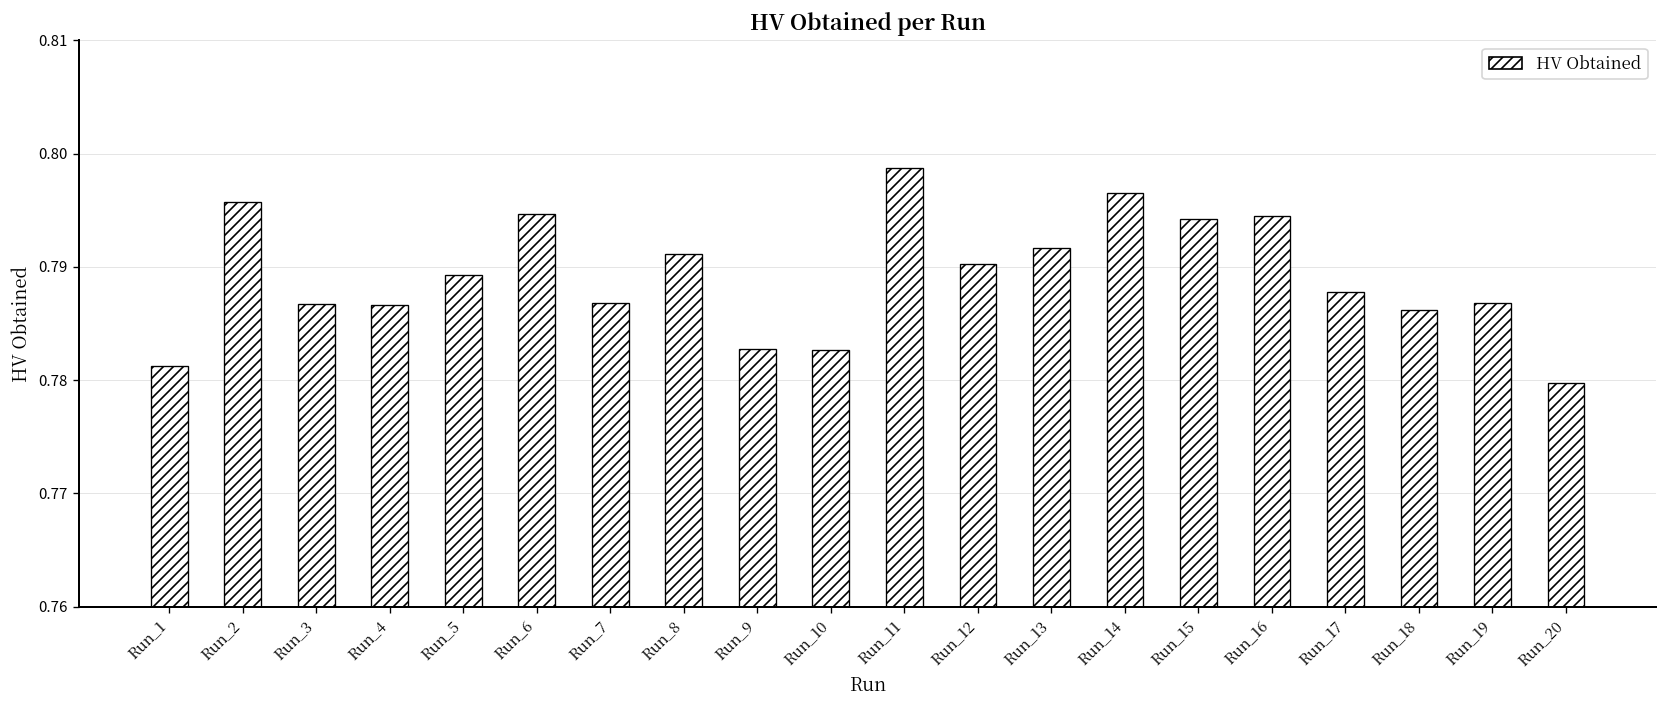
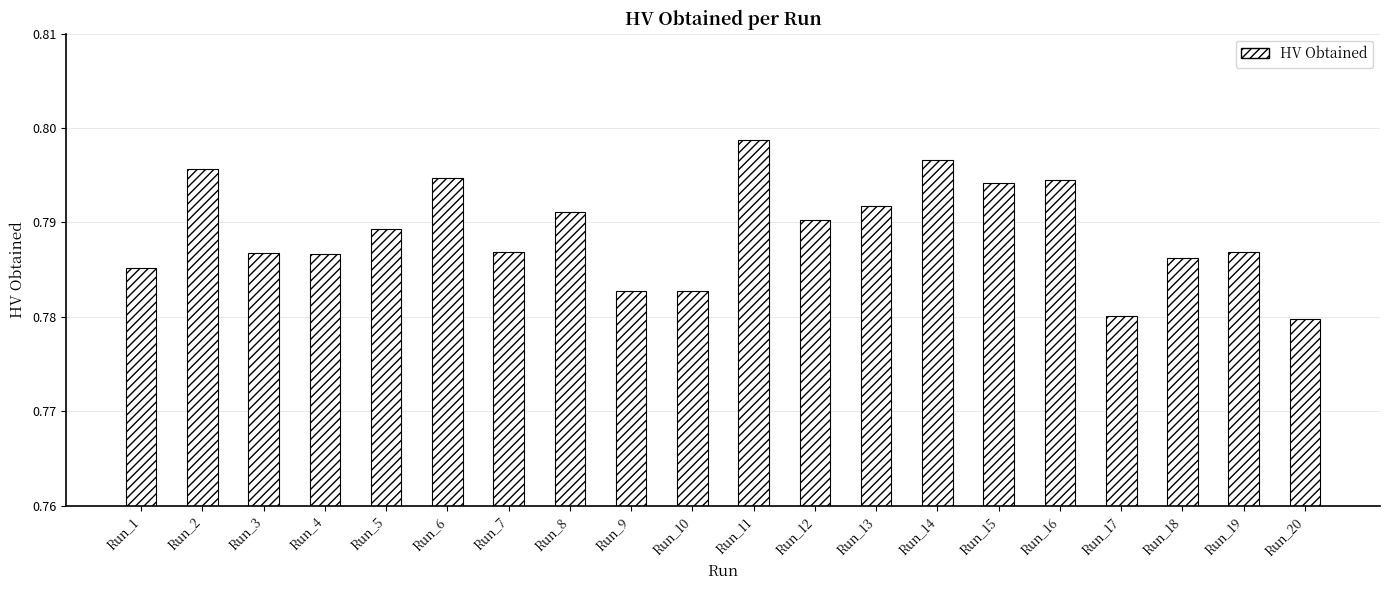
  {
-   "Run_1": 0.781,
+   "Run_1": 0.785,
    "Run_2": 0.796,
    "Run_3": 0.787,
    "Run_4": 0.787,
    "Run_5": 0.789,
    "Run_6": 0.795,
    "Run_7": 0.787,
    "Run_8": 0.791,
    "Run_9": 0.783,
    "Run_10": 0.783,
    "Run_11": 0.799,
    "Run_12": 0.790,
    "Run_13": 0.792,
    "Run_14": 0.797,
    "Run_15": 0.794,
    "Run_16": 0.794,
-   "Run_17": 0.788,
+   "Run_17": 0.780,
    "Run_18": 0.786,
    "Run_19": 0.787,
    "Run_20": 0.780
  }
